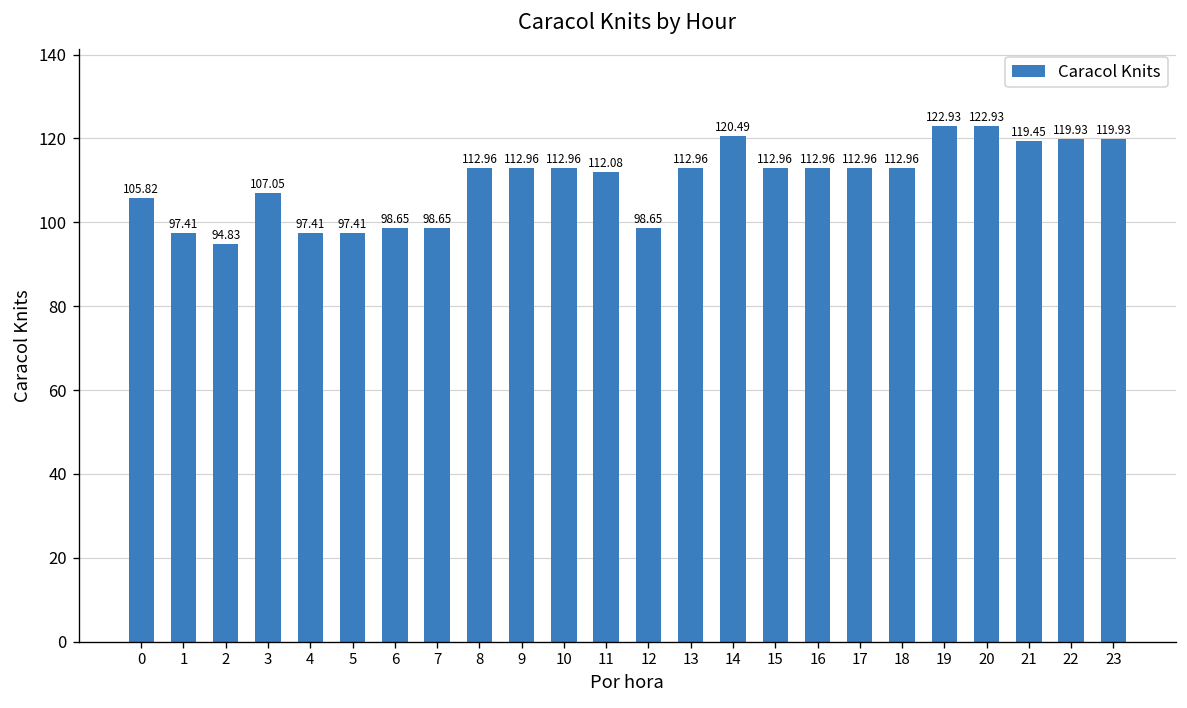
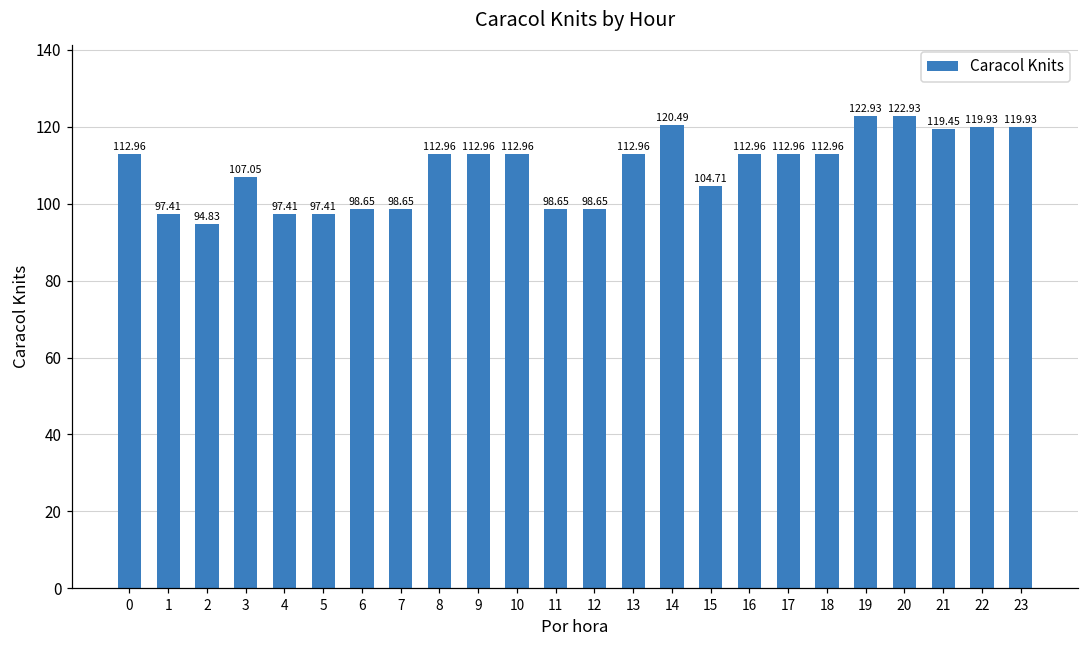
  {
-   "0": 105.82,
+   "0": 112.96,
    "1": 97.41,
    "2": 94.83,
    "3": 107.05,
    "4": 97.41,
    "5": 97.41,
    "6": 98.65,
    "7": 98.65,
    "8": 112.96,
    "9": 112.96,
    "10": 112.96,
-   "11": 112.08,
+   "11": 98.65,
    "12": 98.65,
    "13": 112.96,
    "14": 120.49,
-   "15": 112.96,
+   "15": 104.71,
    "16": 112.96,
    "17": 112.96,
    "18": 112.96,
    "19": 122.93,
    "20": 122.93,
    "21": 119.45,
    "22": 119.93,
    "23": 119.93
  }
